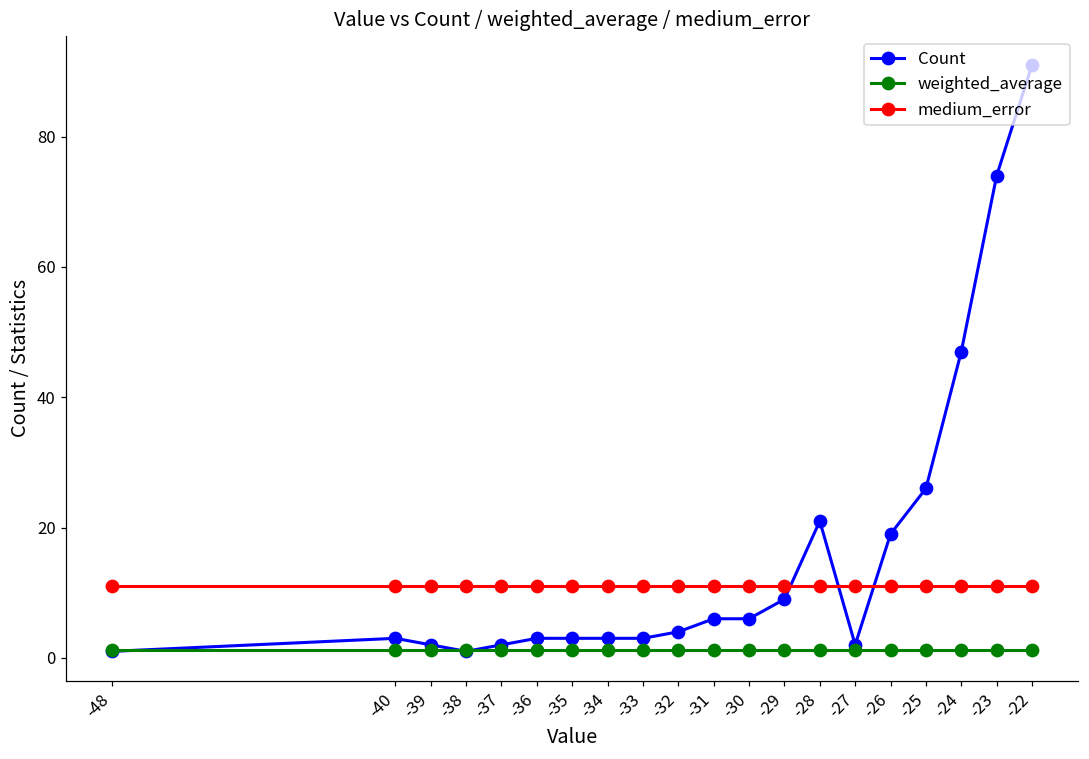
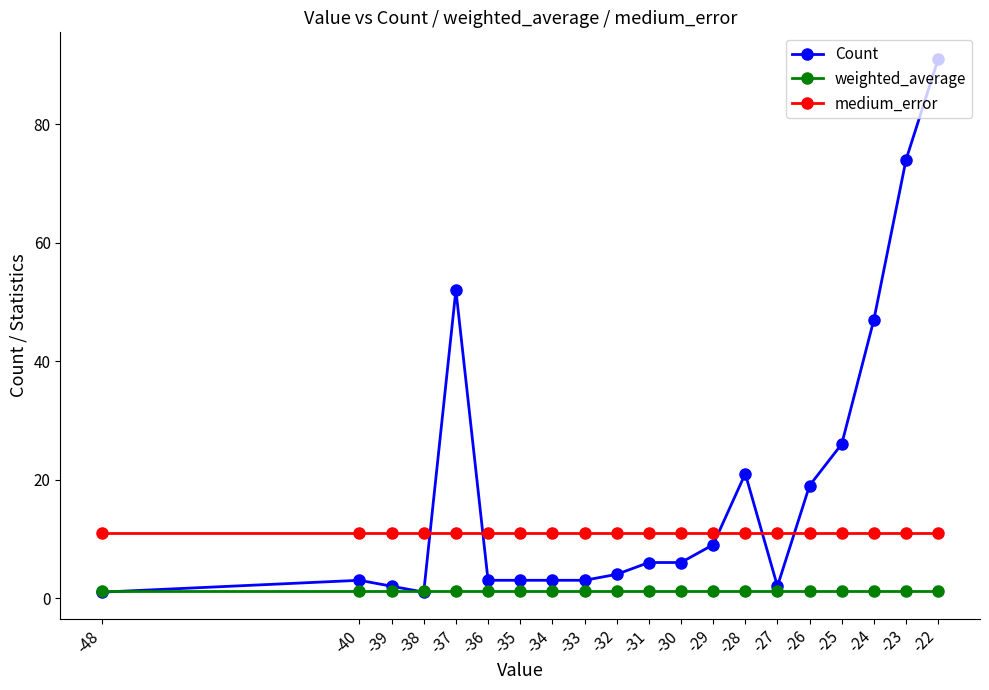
  {
    "Count": {
      "-40": 3,
      "-39": 2,
-     "-37": 2,
+     "-37": 52,
      "-36": 3,
      "-35": 3,
      "-34": 3,
      "-33": 3,
      "-32": 4,
      "-31": 6,
      "-30": 6,
      "-29": 9,
      "-28": 21,
      "-27": 2,
      "-26": 19,
      "-25": 26,
      "-24": 47,
      "-23": 74
    },
    "weighted_average": {
      "-40": 1,
      "-39": 1,
      "-37": 1,
      "-36": 1,
      "-35": 1,
      "-34": 1,
      "-33": 1,
      "-32": 1,
      "-31": 1,
      "-30": 1,
      "-29": 1,
      "-28": 1,
      "-27": 1,
      "-26": 1,
      "-25": 1,
      "-24": 1,
      "-23": 1,
      "-22": 1
    },
    "medium_error": {
      "-48": 11,
      "-40": 11,
      "-39": 11,
      "-38": 11,
      "-37": 11,
      "-36": 11,
      "-35": 11,
      "-34": 11,
      "-33": 11,
      "-32": 11,
      "-31": 11,
      "-30": 11,
      "-29": 11,
      "-28": 11,
      "-27": 11,
      "-26": 11,
      "-25": 11,
      "-24": 11,
      "-23": 11,
      "-22": 11
    }
  }
